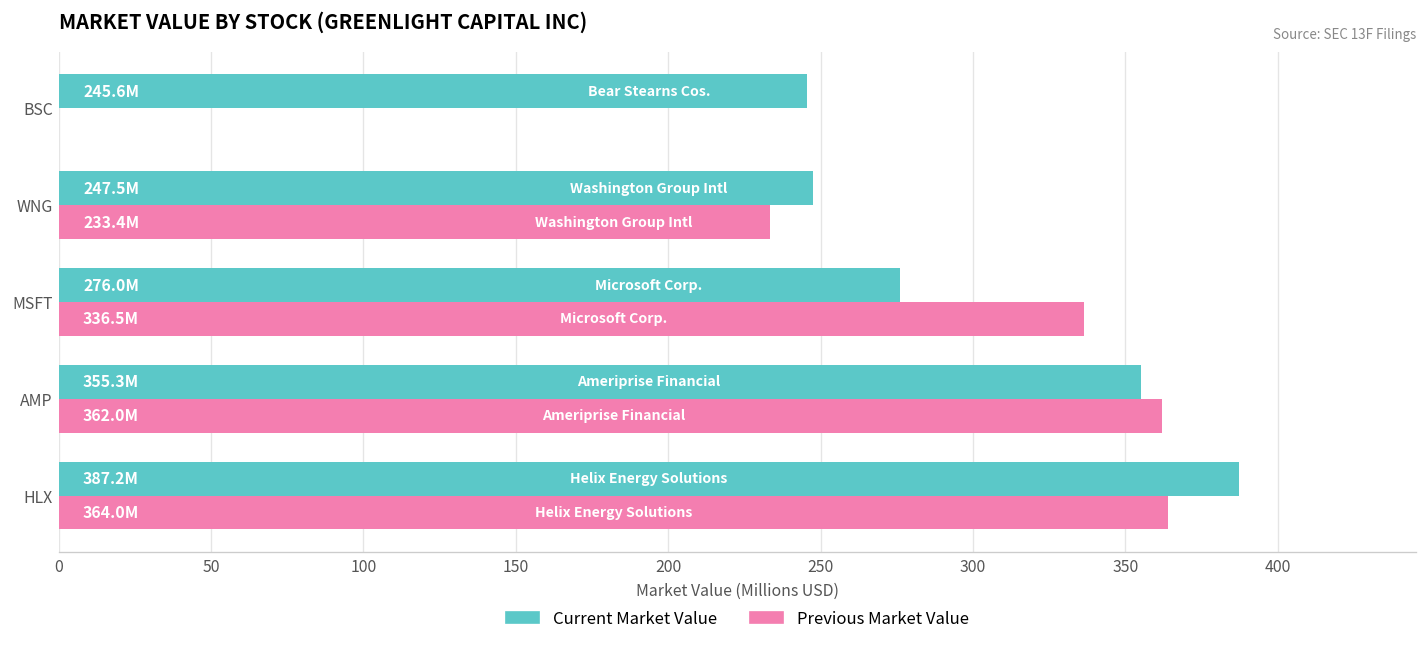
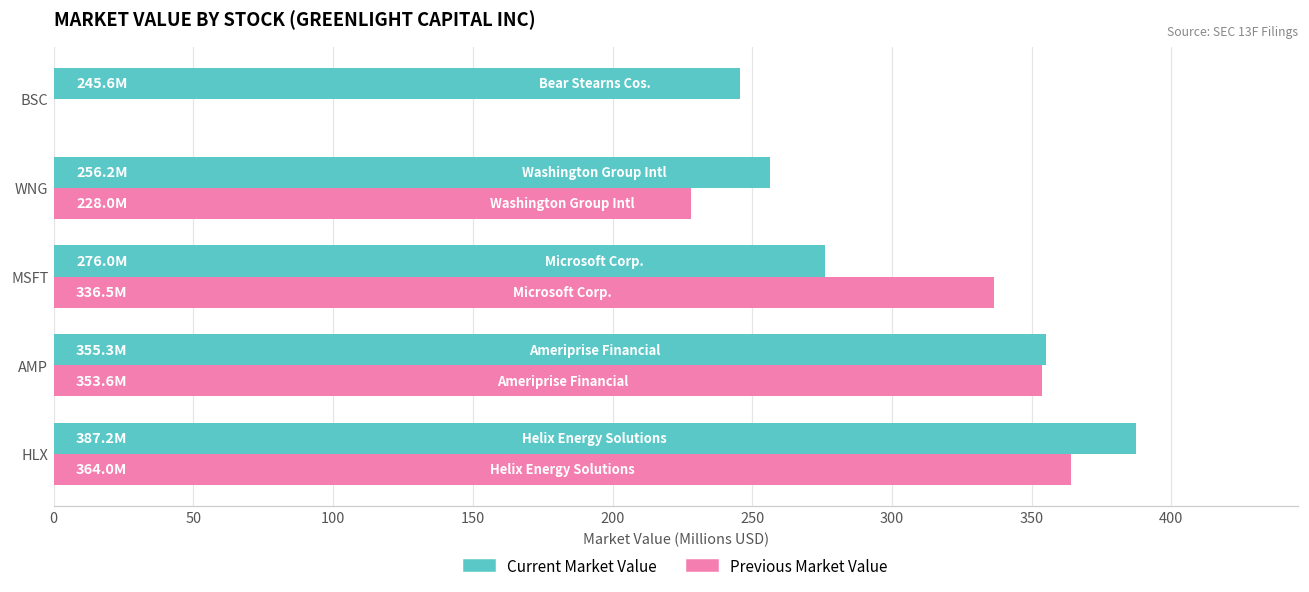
  {
    "Current Market Value": {
      "BSC": "245.6M",
-     "WNG": "247.5M",
+     "WNG": "256.2M",
      "MSFT": "276.0M",
      "AMP": "355.3M",
      "HLX": "387.2M"
    },
    "Previous Market Value": {
-     "WNG": "233.4M",
+     "WNG": "228.0M",
      "MSFT": "336.5M",
-     "AMP": "362.0M",
+     "AMP": "353.6M",
      "HLX": "364.0M"
    }
  }
